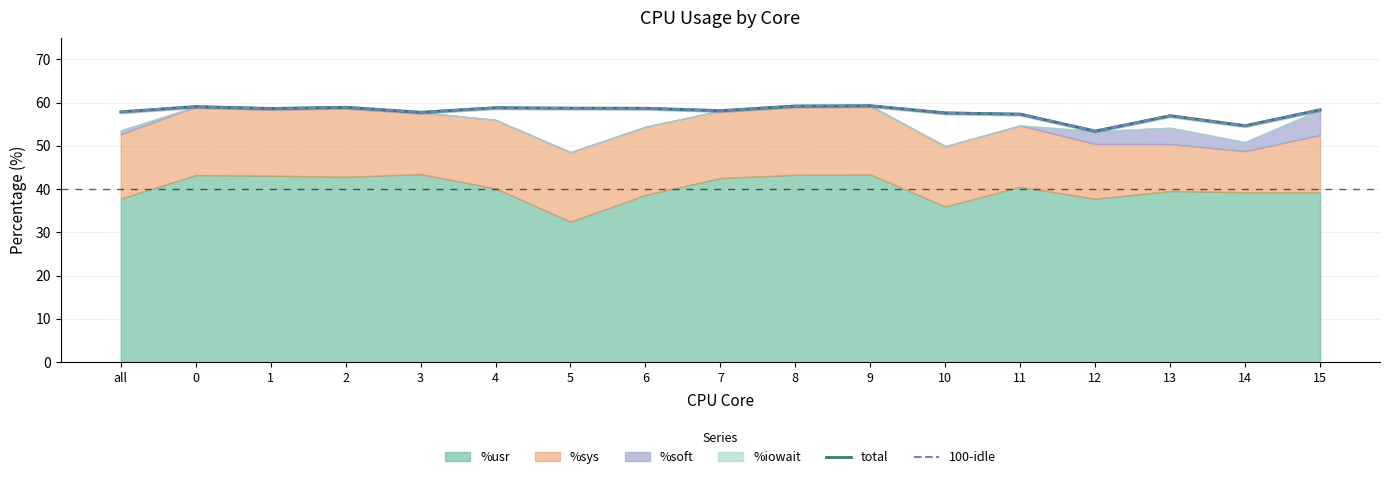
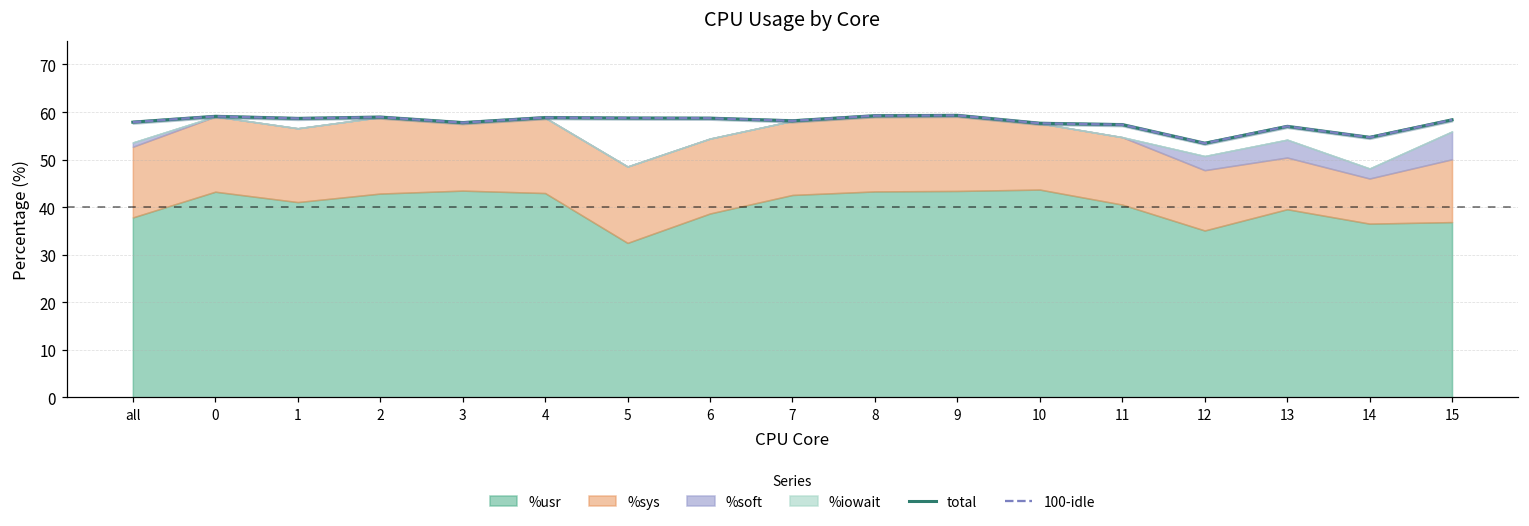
  {
    "%usr": {
      "all": 38,
      "0": 43,
-     "1": 43,
+     "1": 41,
      "2": 43,
      "3": 43,
-     "4": 40,
+     "4": 43,
      "5": 32,
      "6": 39,
      "7": 43,
      "8": 43,
      "9": 43,
-     "10": 36,
+     "10": 44,
      "11": 41,
-     "12": 38,
+     "12": 35,
      "13": 40,
-     "14": 39,
-     "15": 39
+     "14": 37,
+     "15": 37
    },
    "%sys": {
      "all": 15,
      "12": 13,
      "13": 11,
      "14": 9,
      "15": 13
    }
  }
